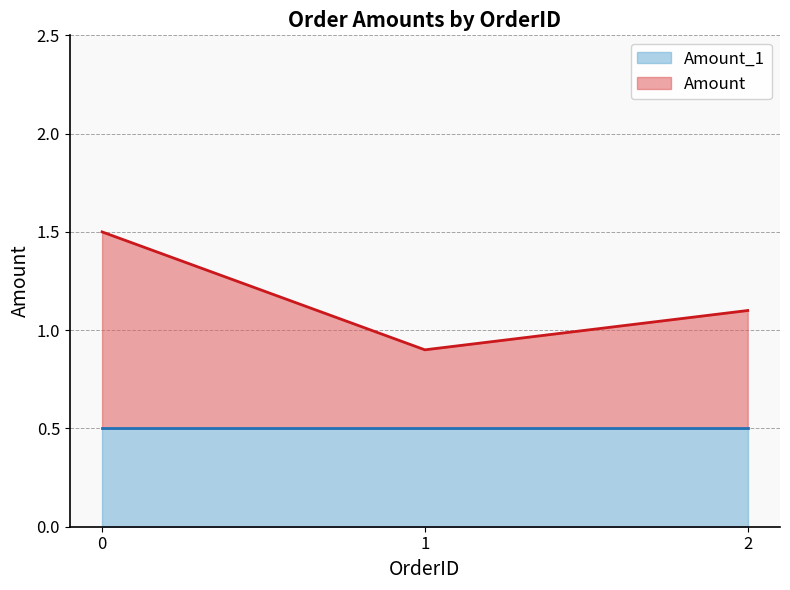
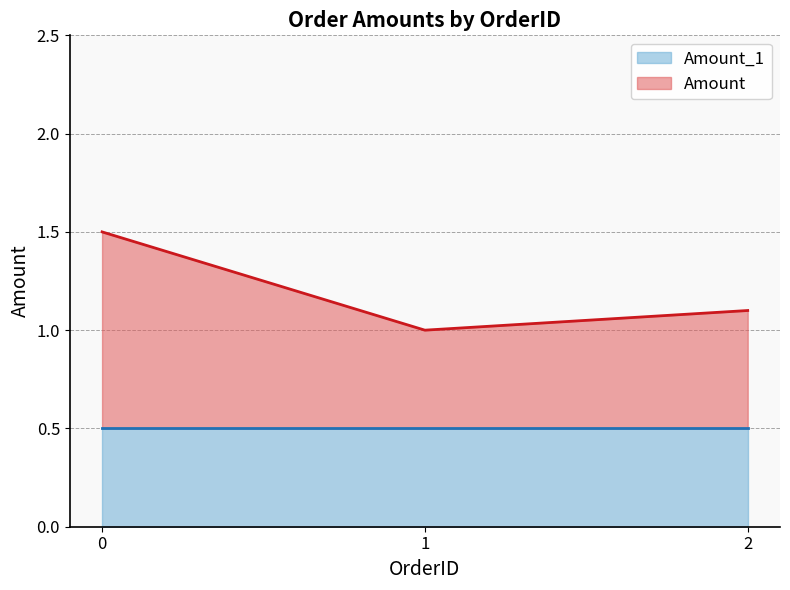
  {
    "Amount_1": {
      "0": 0.5,
      "1": 0.5,
      "2": 0.5
    },
    "Amount": {
      "0": 1.5,
-     "1": 0.9,
+     "1": 1.0,
      "2": 1.1
    }
  }
